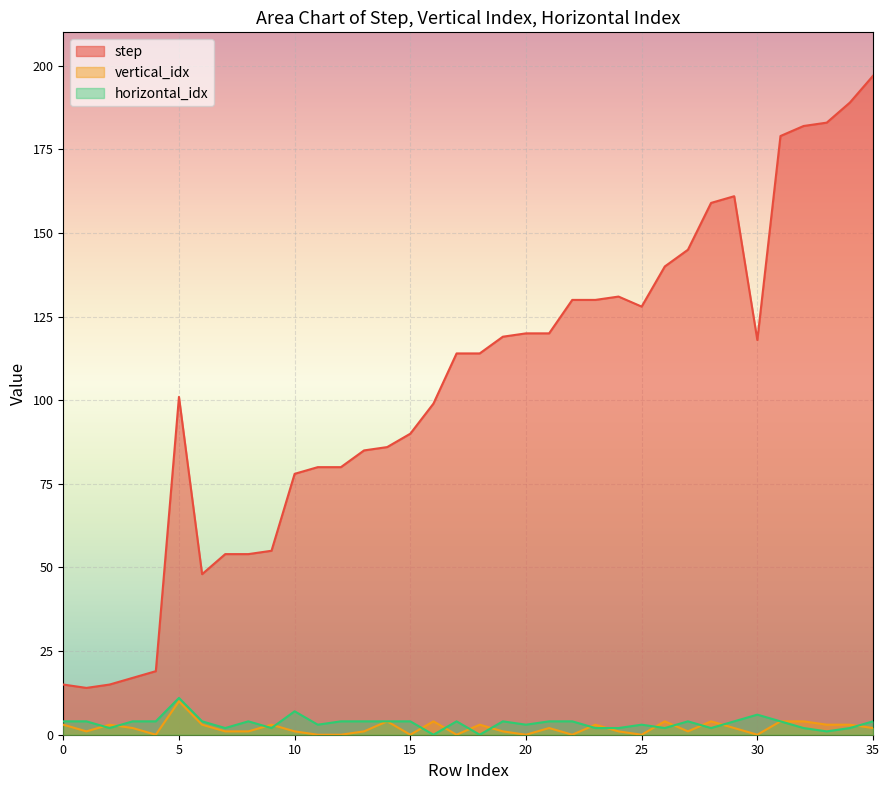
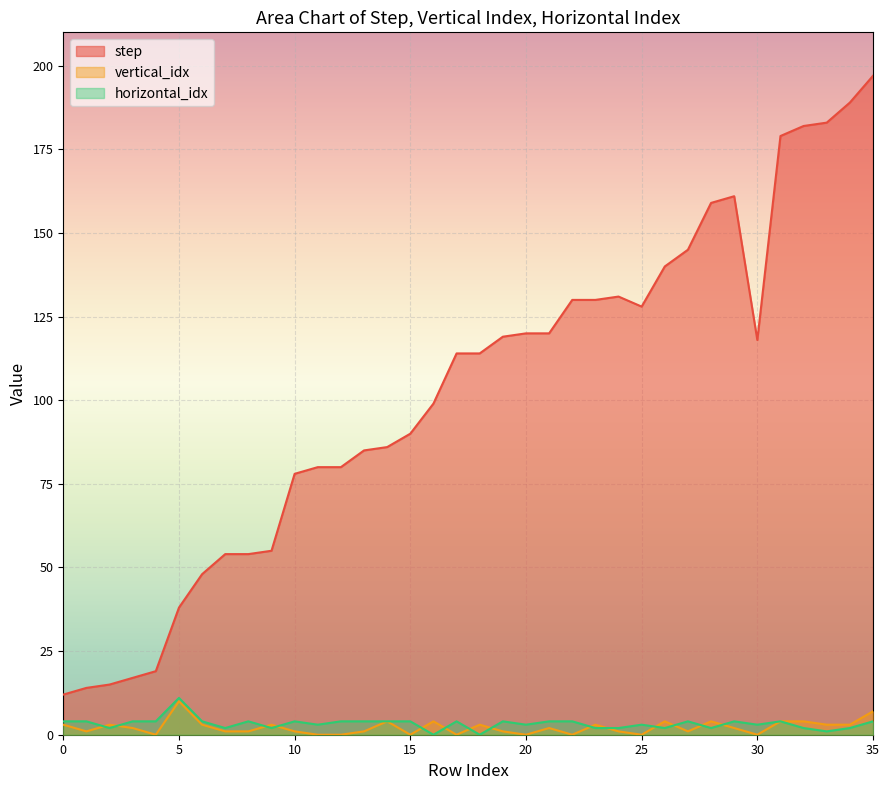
  {
    "step": {
-     "0": 15,
-     "5": 101,
+     "0": 12,
+     "5": 38,
      "10": 78,
      "15": 90,
      "20": 120,
      "25": 128,
      "30": 118,
      "35": 197
    },
    "vertical_idx": {
      "0": 3,
      "5": 10,
      "10": 1,
      "15": 0,
      "20": 0,
      "25": 0,
      "30": 0,
-     "35": 2
+     "35": 7
    },
    "horizontal_idx": {
      "0": 4,
      "5": 11,
-     "10": 7,
+     "10": 4,
      "15": 4,
      "20": 3,
      "25": 3,
-     "30": 6,
+     "30": 3,
      "35": 4
    }
  }
